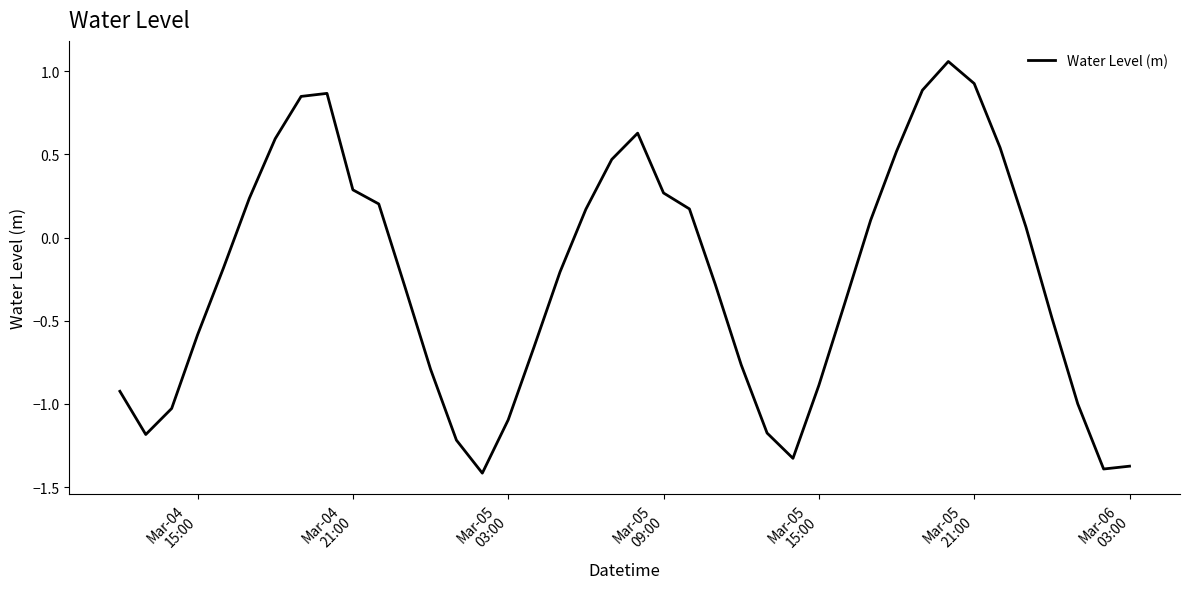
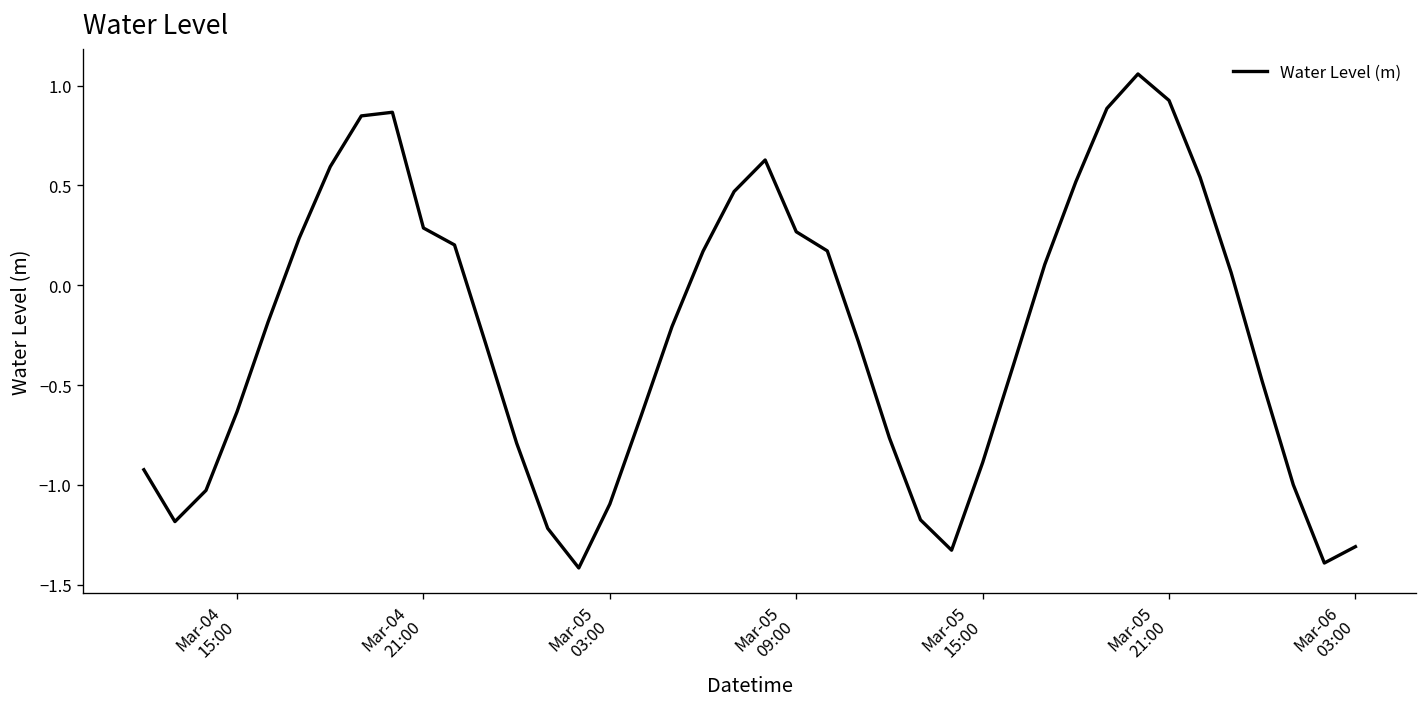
  {
-   "Mar-04 15:00": -0.58,
+   "Mar-04 15:00": -0.63,
    "Mar-04 21:00": 0.29,
    "Mar-05 03:00": -1.10,
    "Mar-05 09:00": 0.27,
    "Mar-05 15:00": -0.89,
    "Mar-05 21:00": 0.93,
-   "Mar-06 03:00": -1.37
+   "Mar-06 03:00": -1.31
  }
